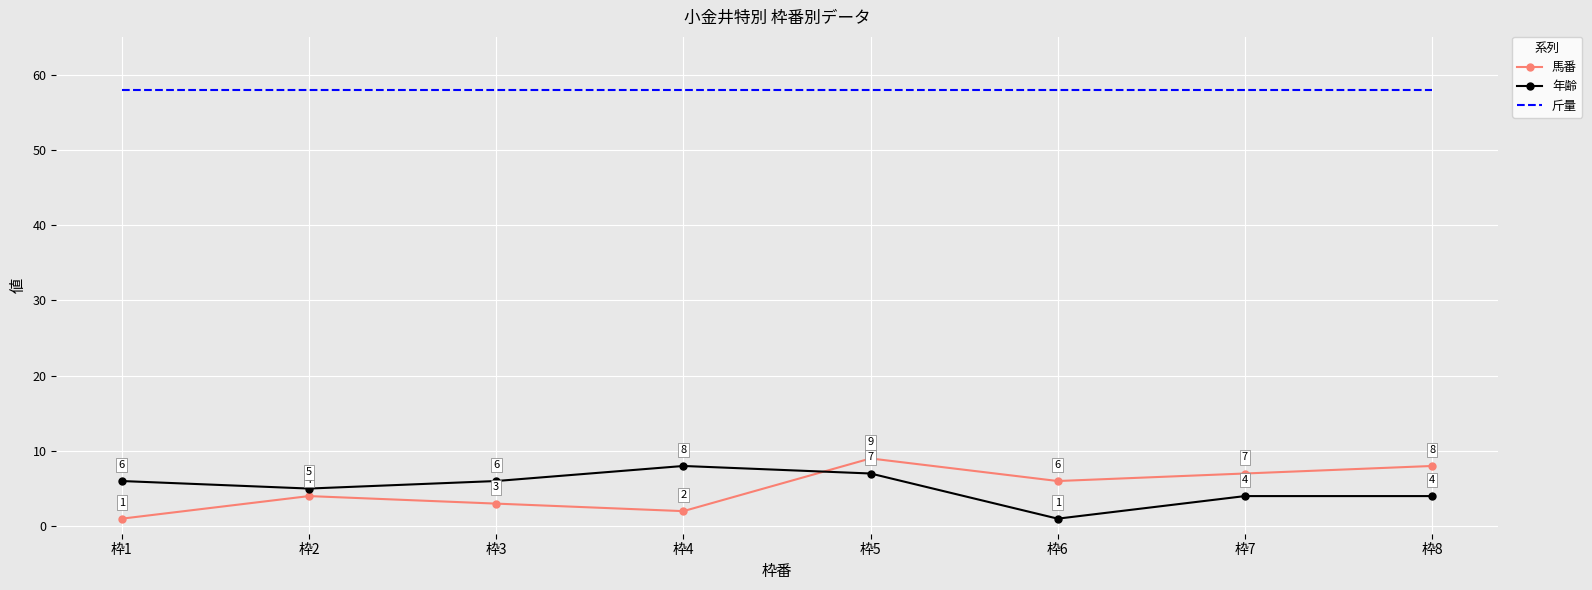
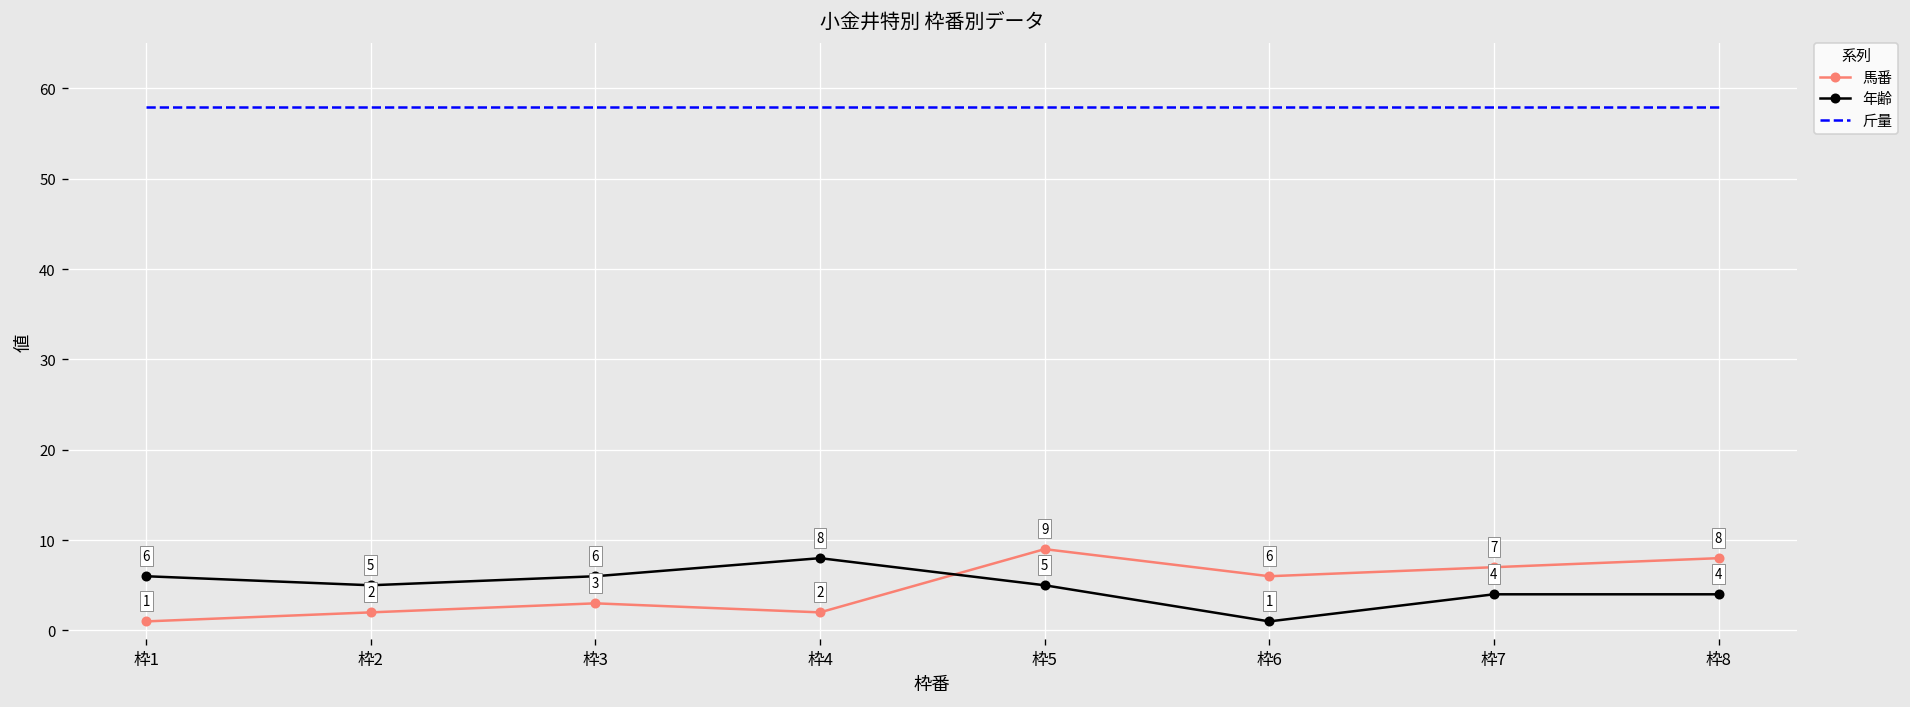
  {
    "馬番": {
-     "枠2": 4
+     "枠2": 2
    },
    "年齢": {
-     "枠5": 7
+     "枠5": 5
    },
    "斤量": {
      "枠1": 58,
      "枠2": 58,
      "枠3": 58,
      "枠4": 58,
      "枠5": 58,
      "枠6": 58,
      "枠7": 58,
      "枠8": 58
    }
  }
